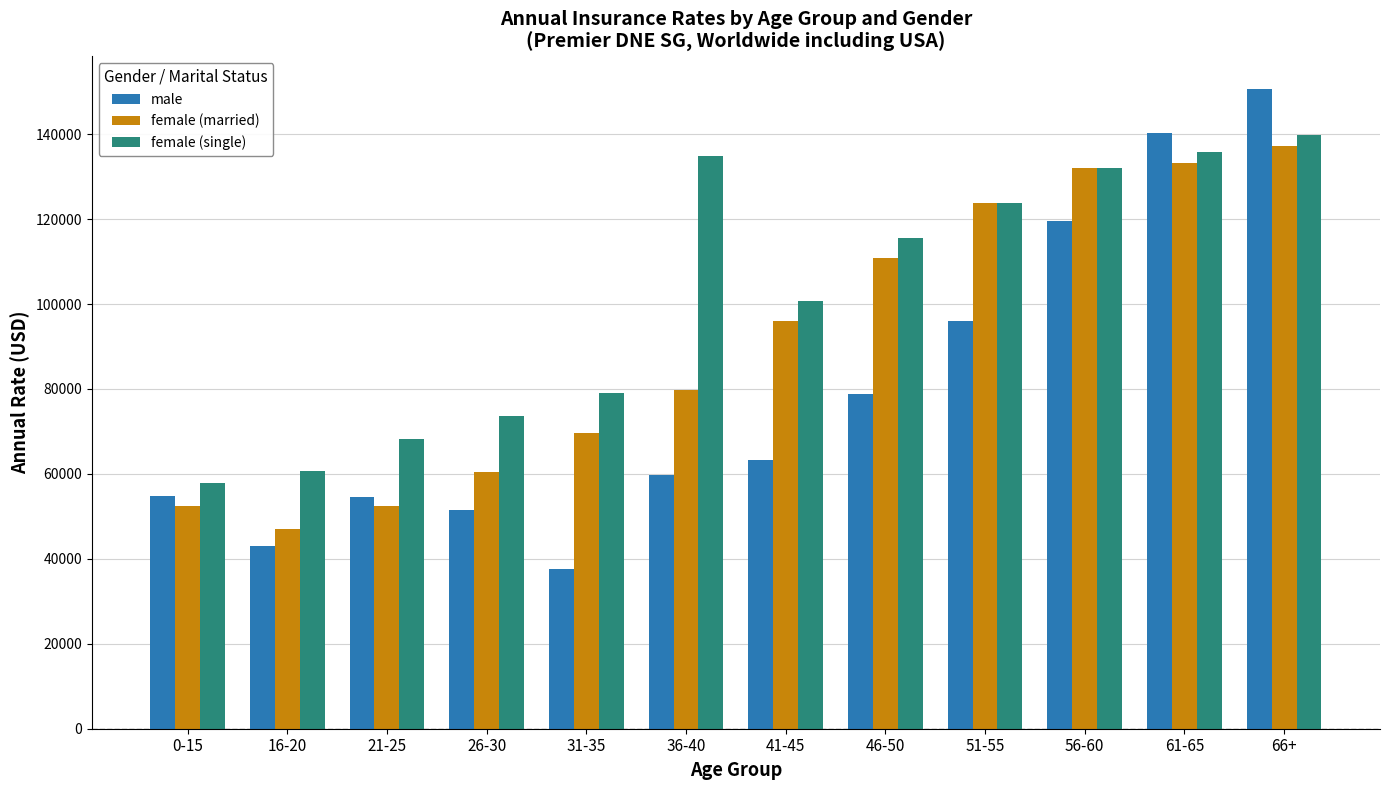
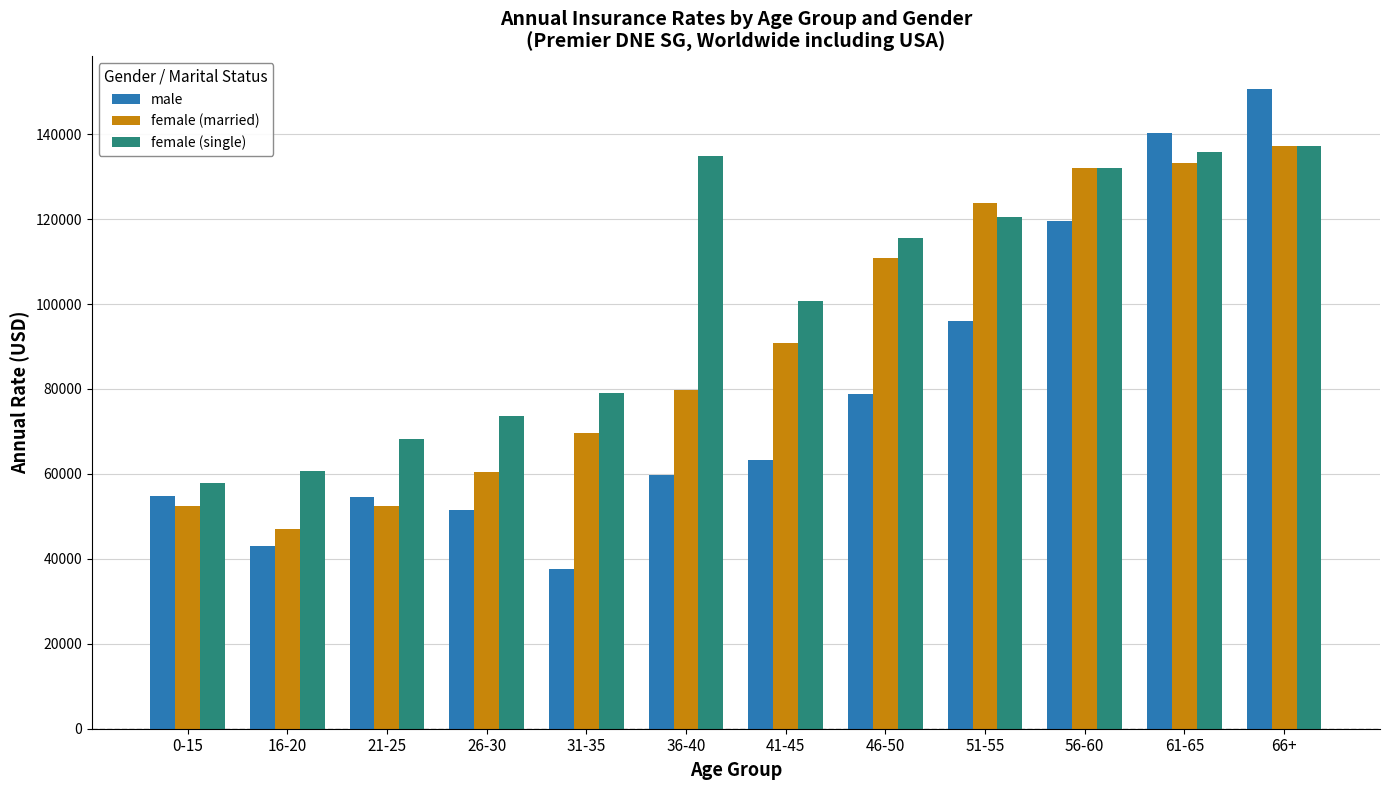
  {
    "male": {
      "0-15": 55000,
      "16-20": 43000,
      "21-25": 55000,
      "26-30": 51000,
      "31-35": 38000,
      "36-40": 60000,
      "41-45": 63000,
      "46-50": 79000,
      "51-55": 96000,
      "56-60": 119000,
      "61-65": 140000,
      "66+": 151000
    },
    "female (married)": {
      "0-15": 53000,
      "16-20": 47000,
      "21-25": 52000,
      "26-30": 60000,
      "31-35": 70000,
      "36-40": 80000,
-     "41-45": 96000,
+     "41-45": 91000,
      "46-50": 111000,
      "51-55": 124000,
      "56-60": 132000,
      "61-65": 133000,
      "66+": 137000
    },
    "female (single)": {
      "0-15": 58000,
      "16-20": 61000,
      "21-25": 68000,
      "26-30": 74000,
      "31-35": 79000,
      "36-40": 135000,
      "41-45": 101000,
      "46-50": 116000,
-     "51-55": 124000,
+     "51-55": 120000,
      "56-60": 132000,
      "61-65": 136000,
-     "66+": 140000
+     "66+": 137000
    }
  }
